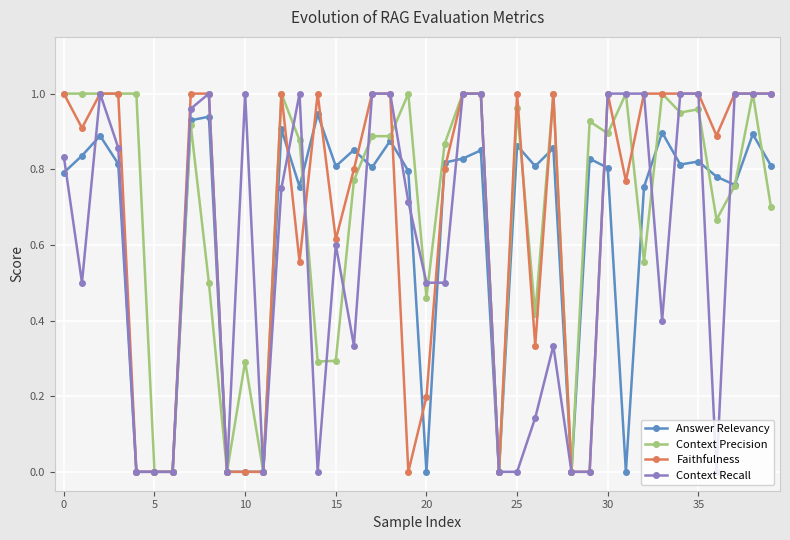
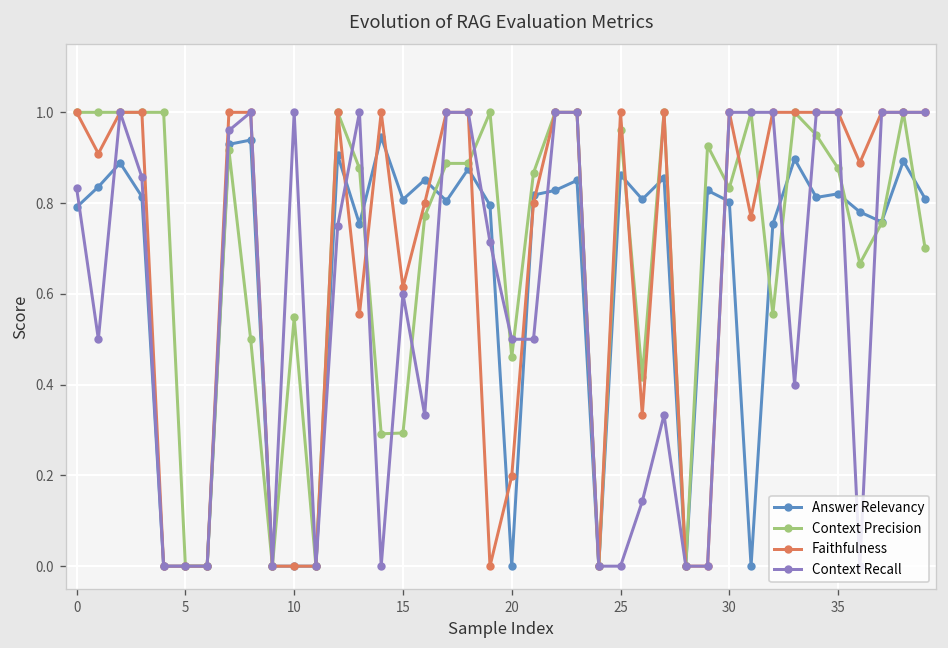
  {
    "Context Precision": {
-     "10": 0.29,
+     "10": 0.55,
      "15": 0.29,
      "20": 0.46,
      "25": 0.96,
-     "30": 0.89,
-     "35": 0.96
+     "30": 0.83,
+     "35": 0.88
    },
    "Faithfulness": {
      "15": 0.61,
      "20": 0.20,
      "25": 1.00
    }
  }
